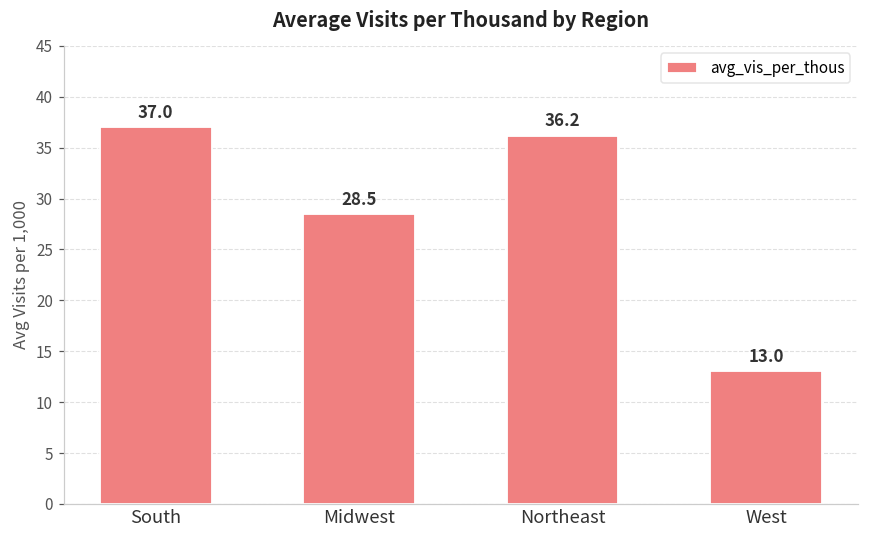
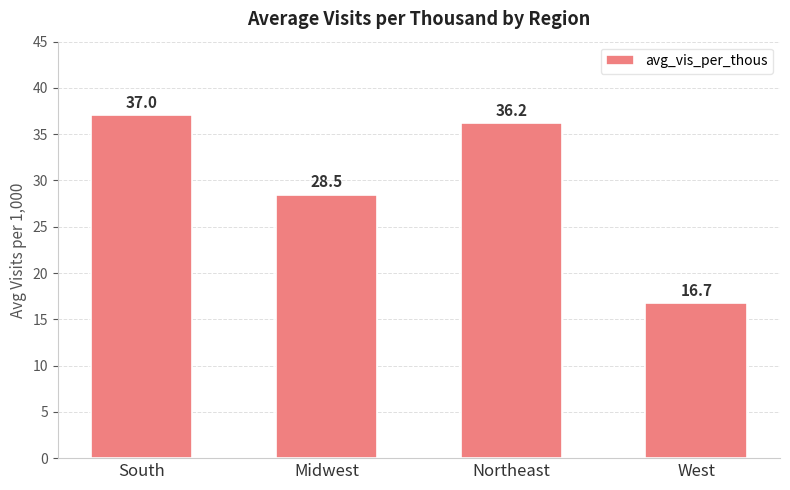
  {
    "South": 37.0,
    "Midwest": 28.5,
    "Northeast": 36.2,
-   "West": 13.0
+   "West": 16.7
  }
